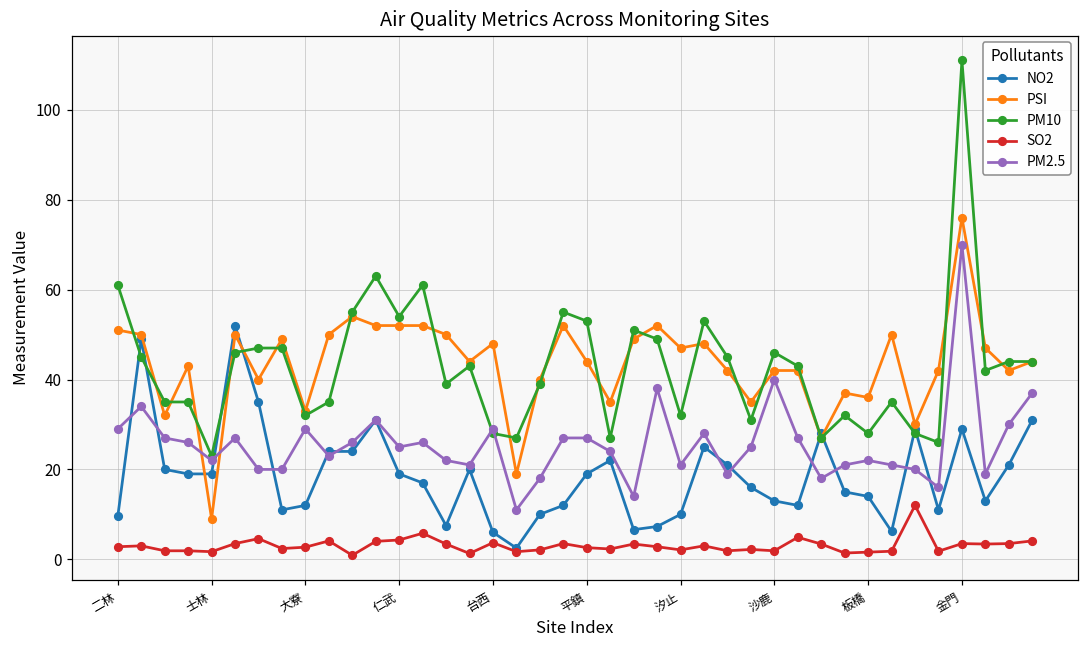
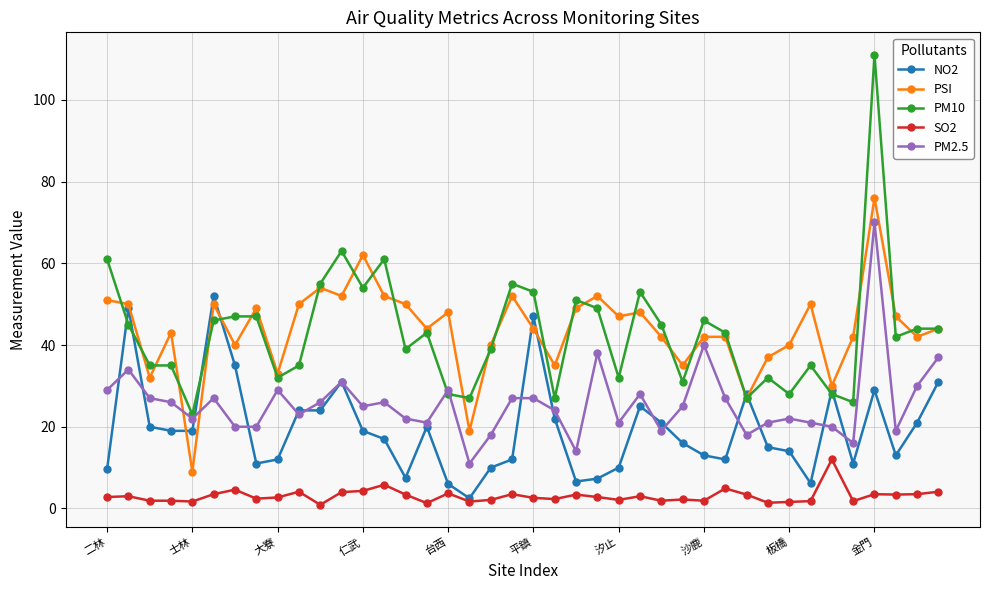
  {
    "NO2": {
      "二林": 10,
      "士林": 19,
      "大寮": 12,
      "仁武": 19,
      "台西": 6,
-     "平鎮": 19,
+     "平鎮": 47,
      "汐止": 10,
      "沙鹿": 13,
      "板橋": 14,
      "金門": 29
    },
    "PSI": {
      "二林": 51,
      "士林": 9,
      "大寮": 33,
-     "仁武": 52,
+     "仁武": 62,
      "台西": 48,
      "平鎮": 44,
      "汐止": 47,
      "沙鹿": 42,
-     "板橋": 36,
+     "板橋": 40,
      "金門": 76
    },
    "PM10": {
      "二林": 61,
      "士林": 23,
      "大寮": 32,
      "仁武": 54,
      "台西": 28,
      "平鎮": 53,
      "汐止": 32,
      "沙鹿": 46,
      "板橋": 28,
      "金門": 111
    },
    "SO2": {
      "二林": 3,
      "士林": 2,
      "大寮": 3,
      "仁武": 4,
      "台西": 4,
      "平鎮": 3,
      "汐止": 2,
      "沙鹿": 2,
      "板橋": 2,
      "金門": 4
    },
    "PM2.5": {
      "二林": 29,
      "士林": 22,
      "大寮": 29,
      "仁武": 25,
      "台西": 29,
      "平鎮": 27,
      "汐止": 21,
      "沙鹿": 40,
      "板橋": 22,
      "金門": 70
    }
  }
